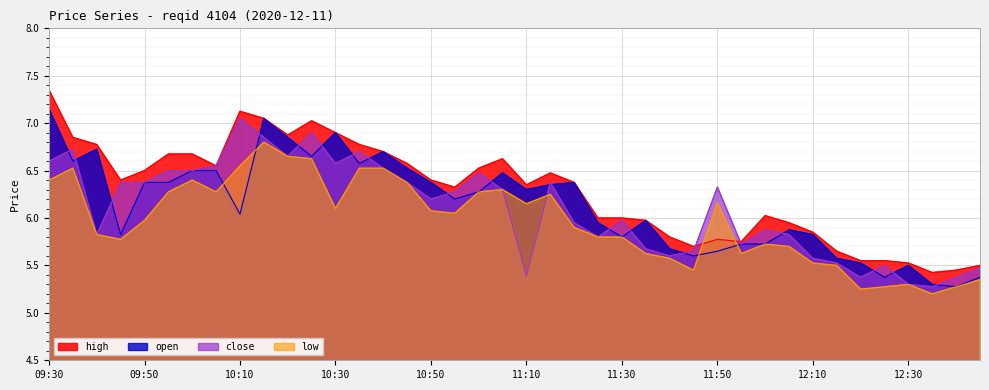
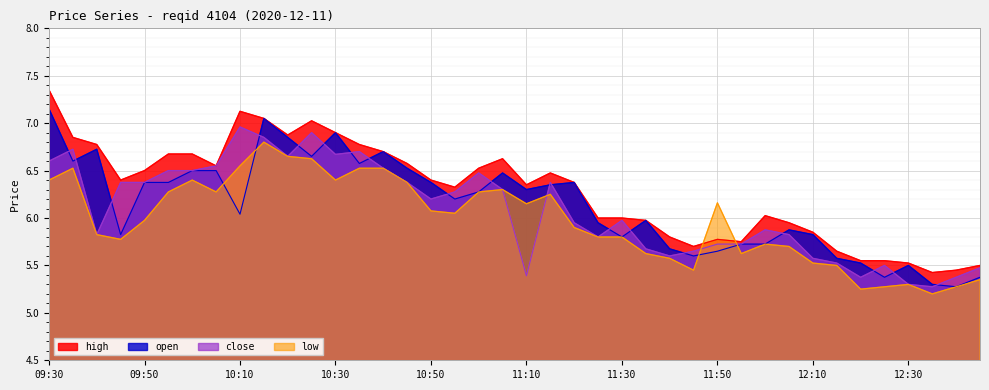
  {
    "high": {
      "09:30": 7.4,
      "09:50": 6.5,
      "10:10": 7.1,
      "11:10": 6.4,
      "11:50": 5.8
    },
    "open": {
      "09:30": 7.2,
      "10:10": 6.0,
      "11:10": 6.3,
      "11:50": 5.7
    },
    "close": {
      "09:30": 6.6,
-     "10:10": 7.1,
-     "10:30": 6.6,
+     "10:10": 7.0,
+     "10:30": 6.7,
      "10:50": 6.2,
      "11:10": 5.4,
-     "11:50": 6.3,
+     "11:50": 5.7,
      "12:10": 5.6
    },
    "low": {
      "09:30": 6.4,
      "09:50": 6.0,
      "10:10": 6.6,
-     "10:30": 6.1,
+     "10:30": 6.4,
      "10:50": 6.1,
      "11:10": 6.2,
      "11:50": 6.2,
      "12:10": 5.5
    }
  }
